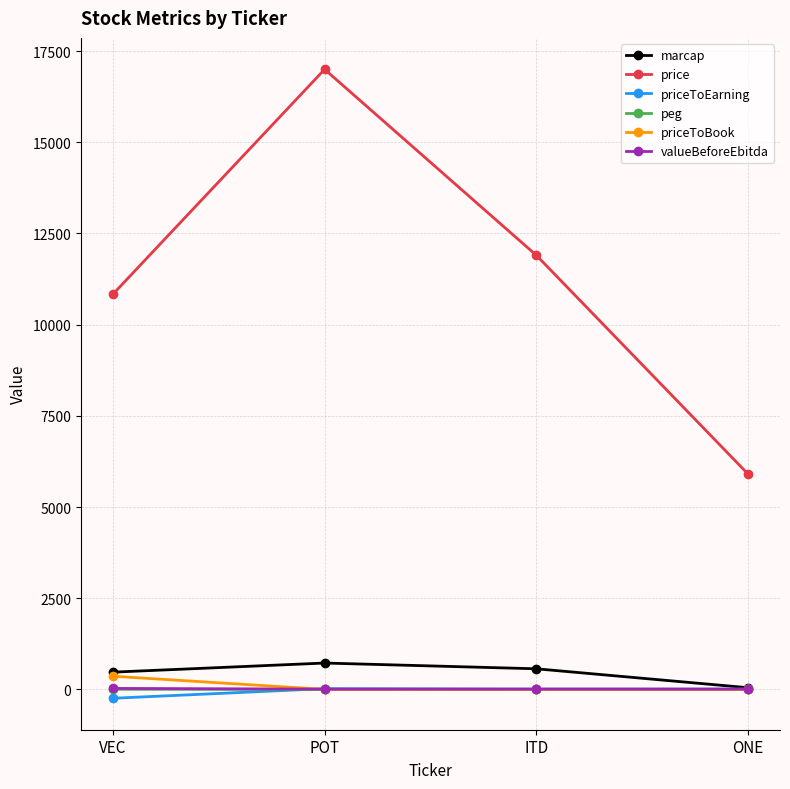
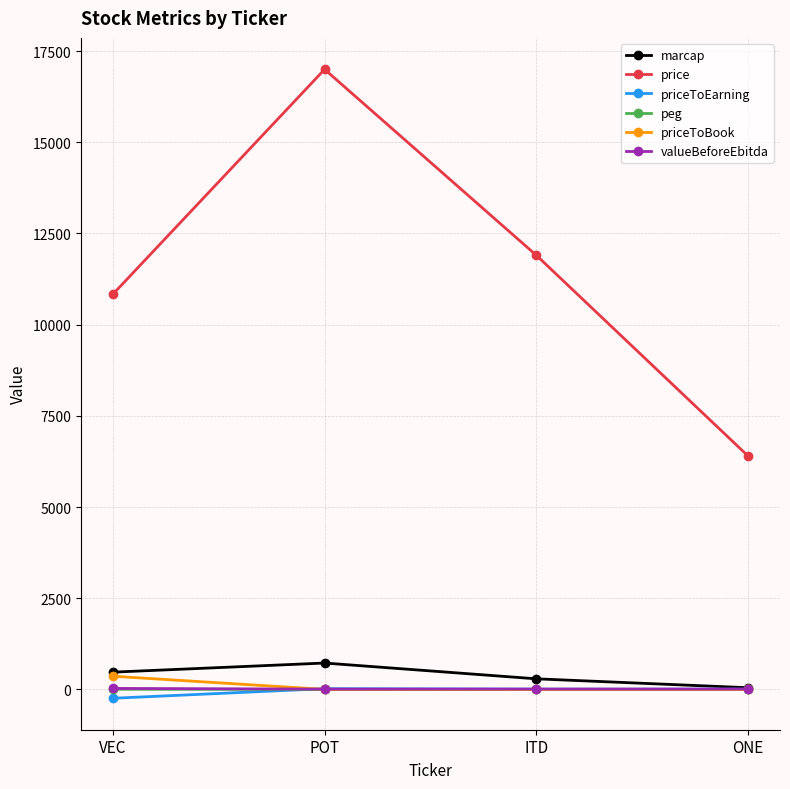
  {
    "marcap": {
      "VEC": 500,
      "POT": 700,
-     "ITD": 600
+     "ITD": 300
    },
    "price": {
      "VEC": 10800,
      "POT": 17000,
      "ITD": 11900,
-     "ONE": 5900
+     "ONE": 6400
    },
    "priceToEarning": {
      "VEC": -200
    },
    "priceToBook": {
      "VEC": 400
    }
  }
